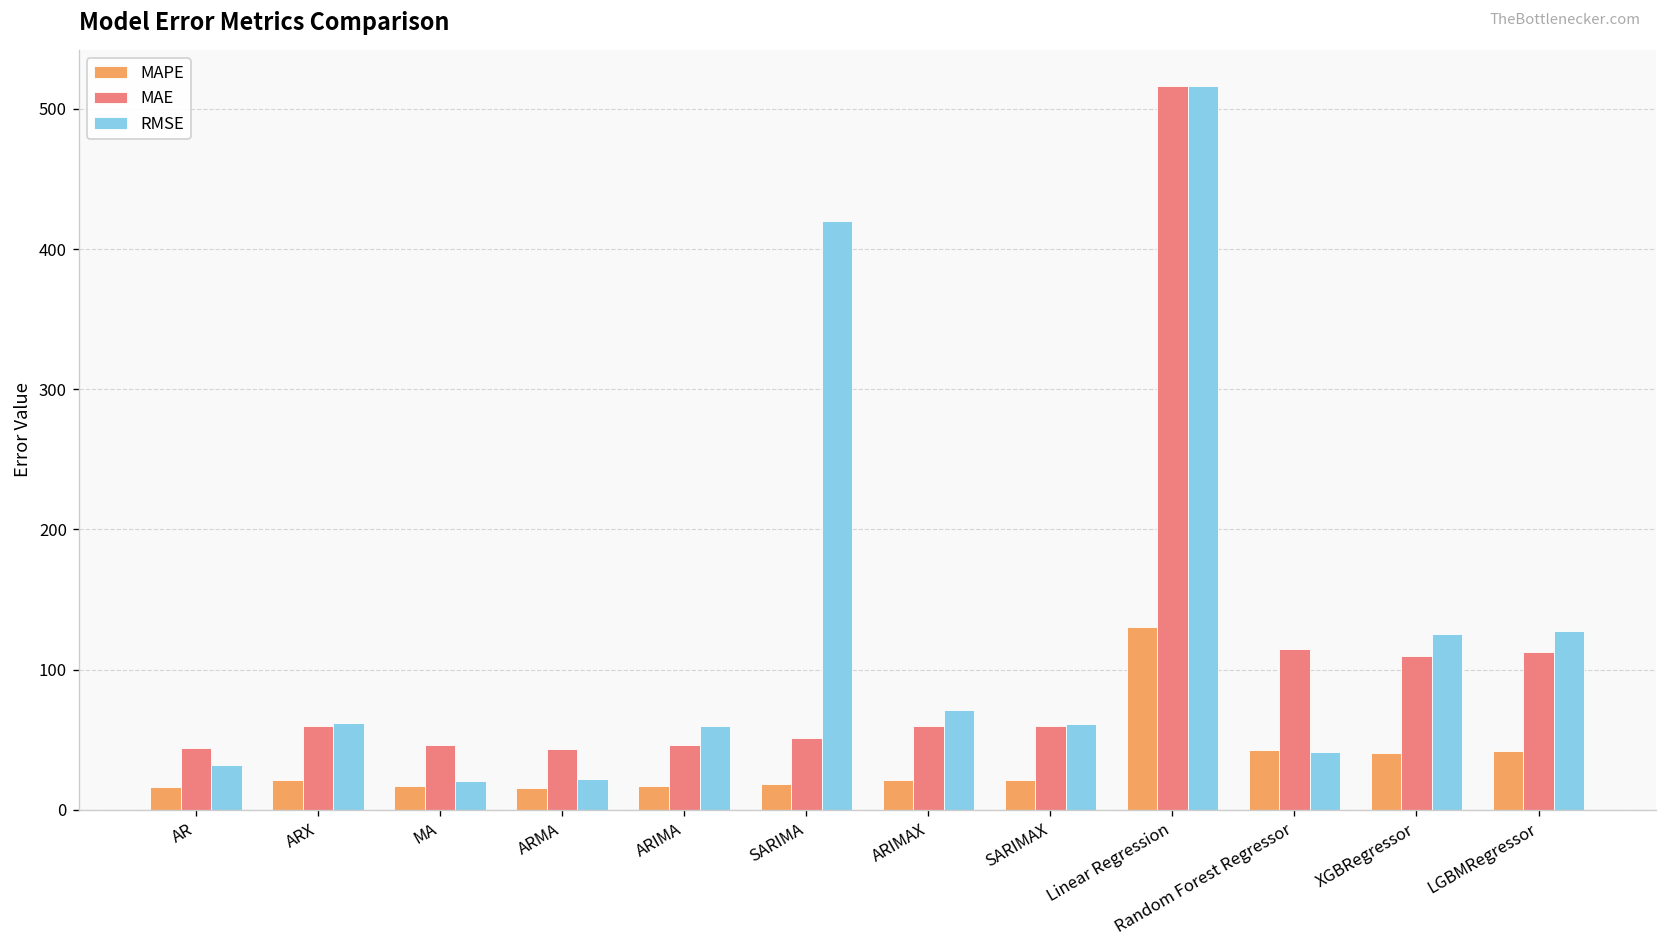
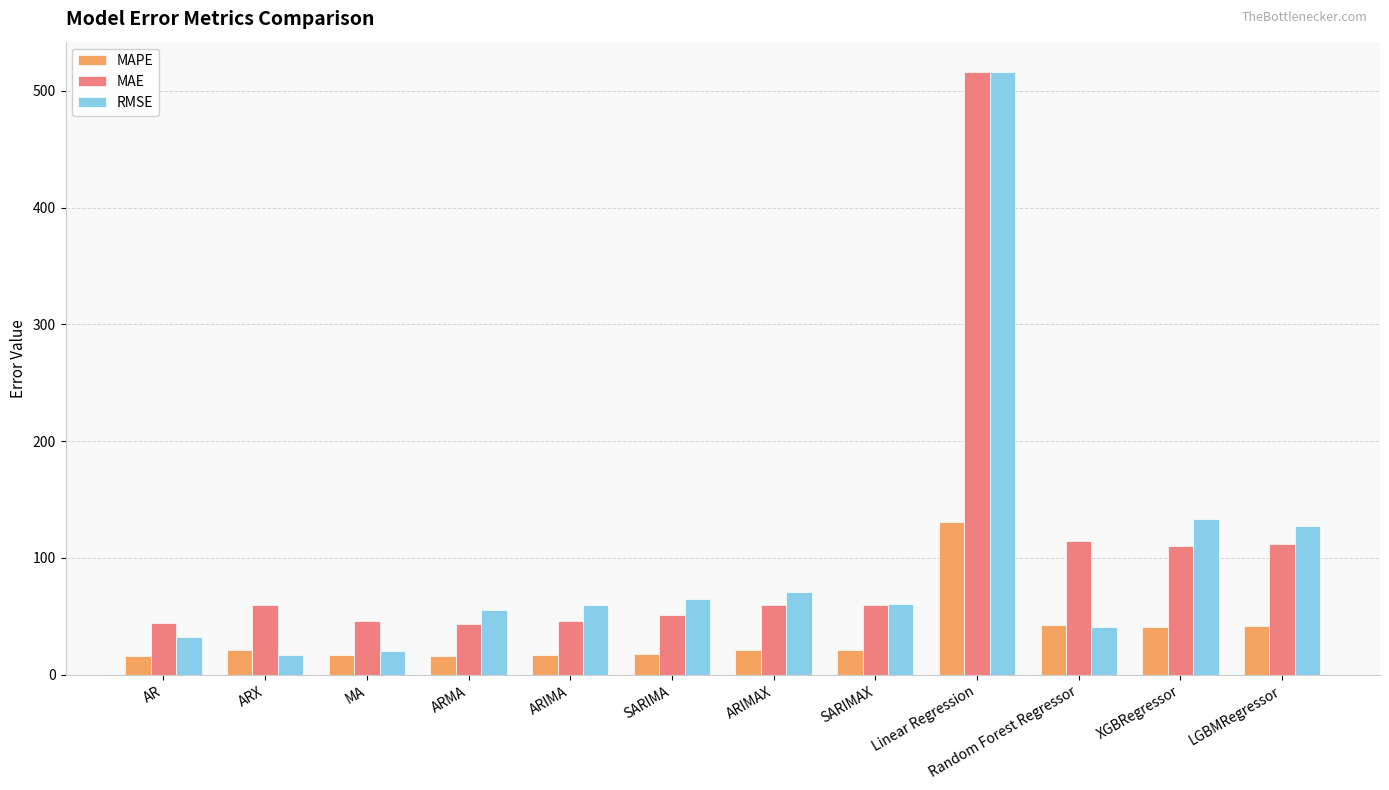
  {
    "RMSE": {
      "AR": 32,
-     "ARX": 62,
+     "ARX": 17,
      "MA": 20,
-     "ARMA": 22,
+     "ARMA": 56,
      "ARIMA": 60,
-     "SARIMA": 420,
+     "SARIMA": 65,
      "ARIMAX": 71,
      "SARIMAX": 61,
      "Linear Regression": 516,
      "Random Forest Regressor": 41,
-     "XGBRegressor": 125,
+     "XGBRegressor": 134,
      "LGBMRegressor": 128
    }
  }
